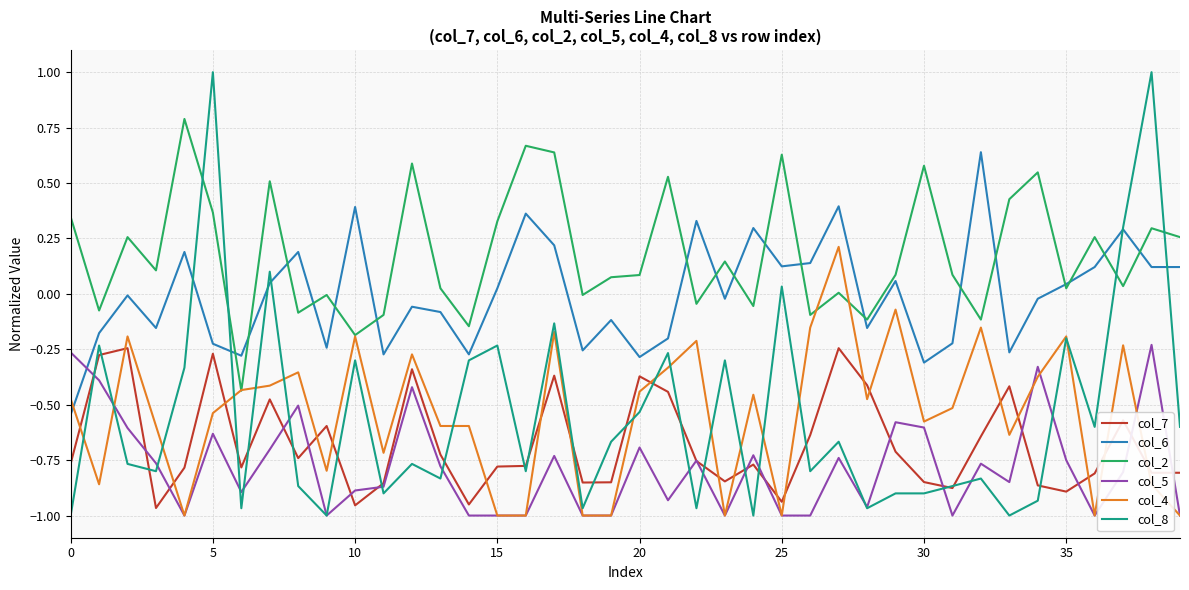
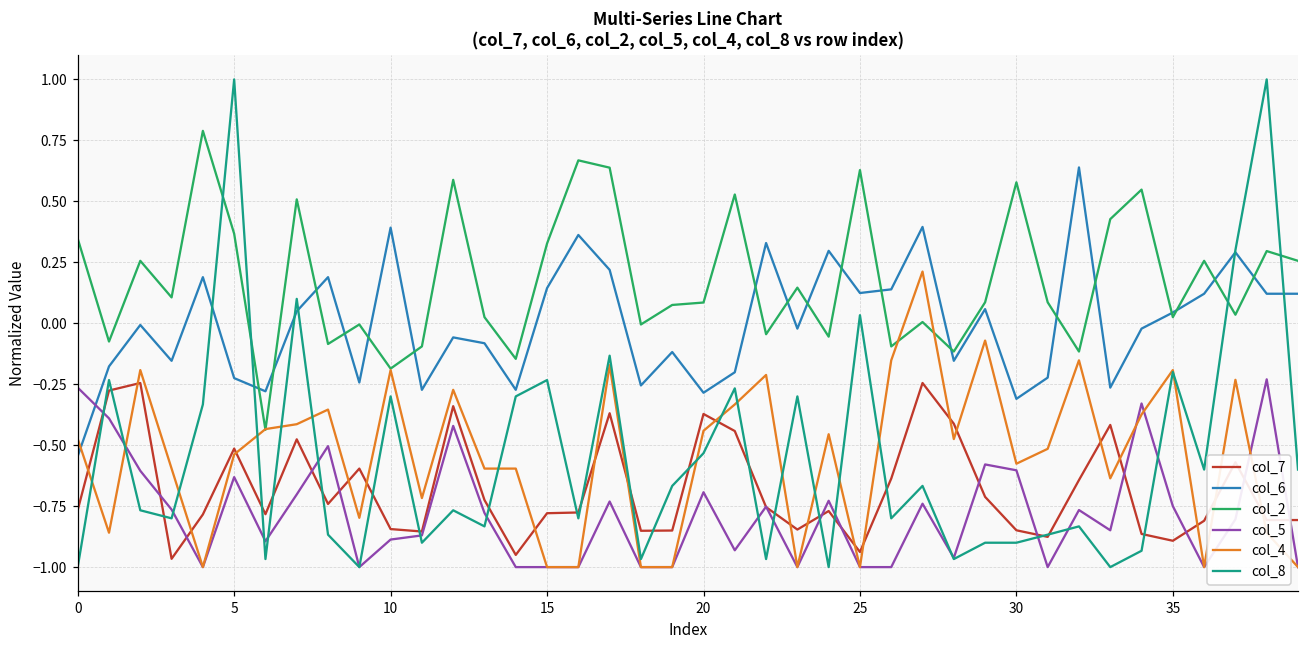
  {
    "col_7": {
      "0": -0.77,
-     "5": -0.27,
-     "10": -0.95,
+     "5": -0.51,
+     "10": -0.84,
      "15": -0.78,
      "20": -0.37,
      "25": -0.94,
      "30": -0.85,
      "35": -0.89
    },
    "col_6": {
      "0": -0.55,
      "5": -0.23,
      "10": 0.39,
-     "15": 0.03,
+     "15": 0.14,
      "20": -0.29,
      "25": 0.12,
      "30": -0.31,
      "35": 0.04
    },
    "col_5": {
      "0": -0.26,
      "5": -0.63,
      "10": -0.89,
      "20": -0.69,
      "30": -0.60,
      "35": -0.75
    },
    "col_4": {
      "0": -0.47,
      "5": -0.54,
      "20": -0.44,
      "30": -0.58
    }
  }
